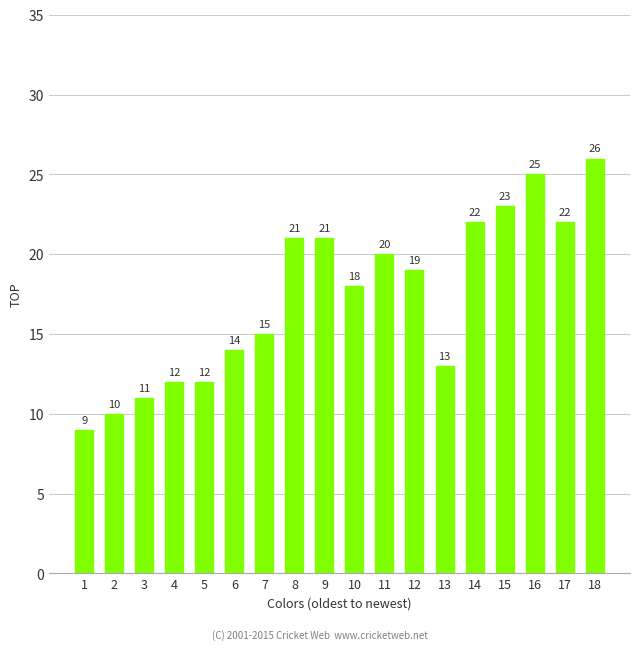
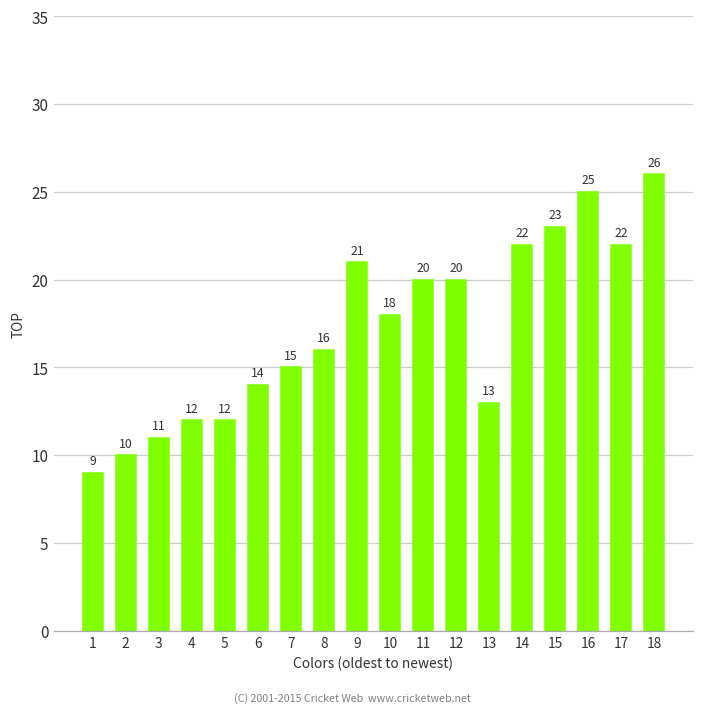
  {
    "1": 9,
    "2": 10,
    "3": 11,
    "4": 12,
    "5": 12,
    "6": 14,
    "7": 15,
-   "8": 21,
+   "8": 16,
    "9": 21,
    "10": 18,
    "11": 20,
-   "12": 19,
+   "12": 20,
    "13": 13,
    "14": 22,
    "15": 23,
    "16": 25,
    "17": 22,
    "18": 26
  }
